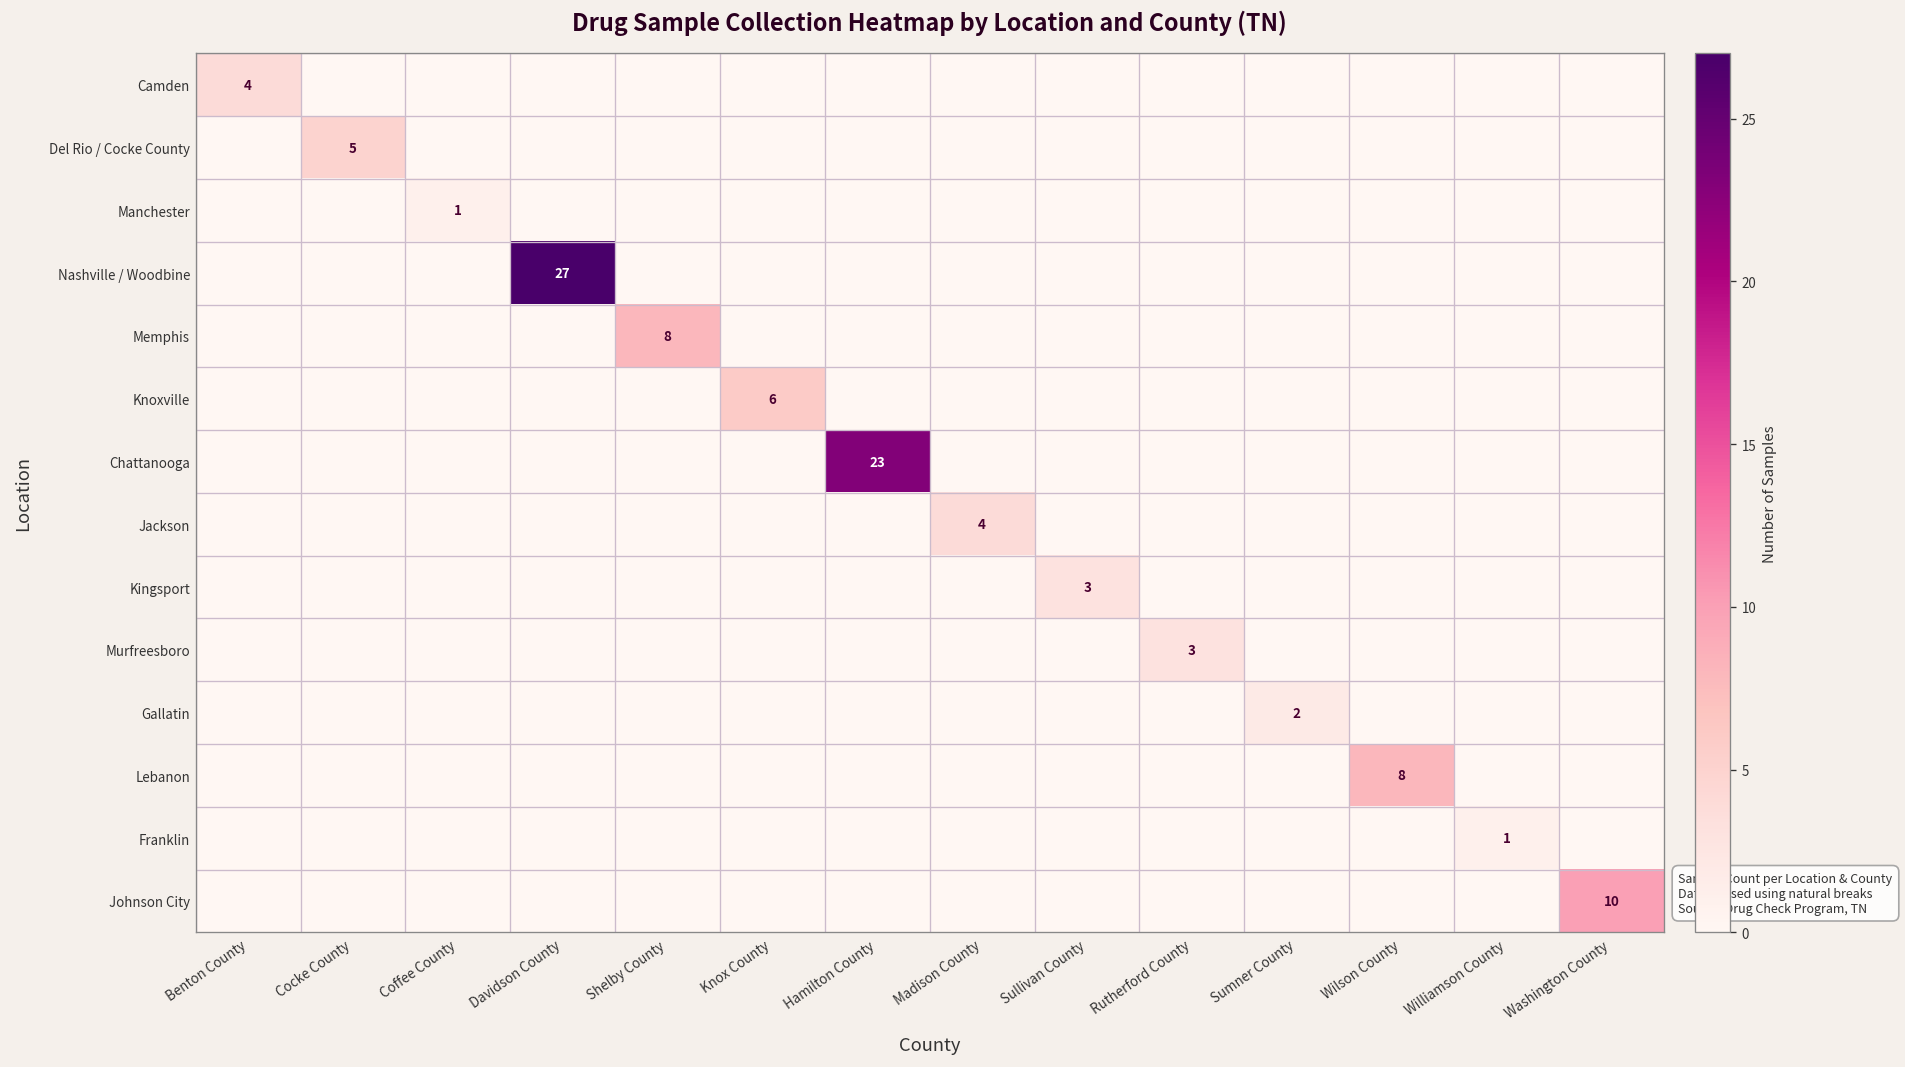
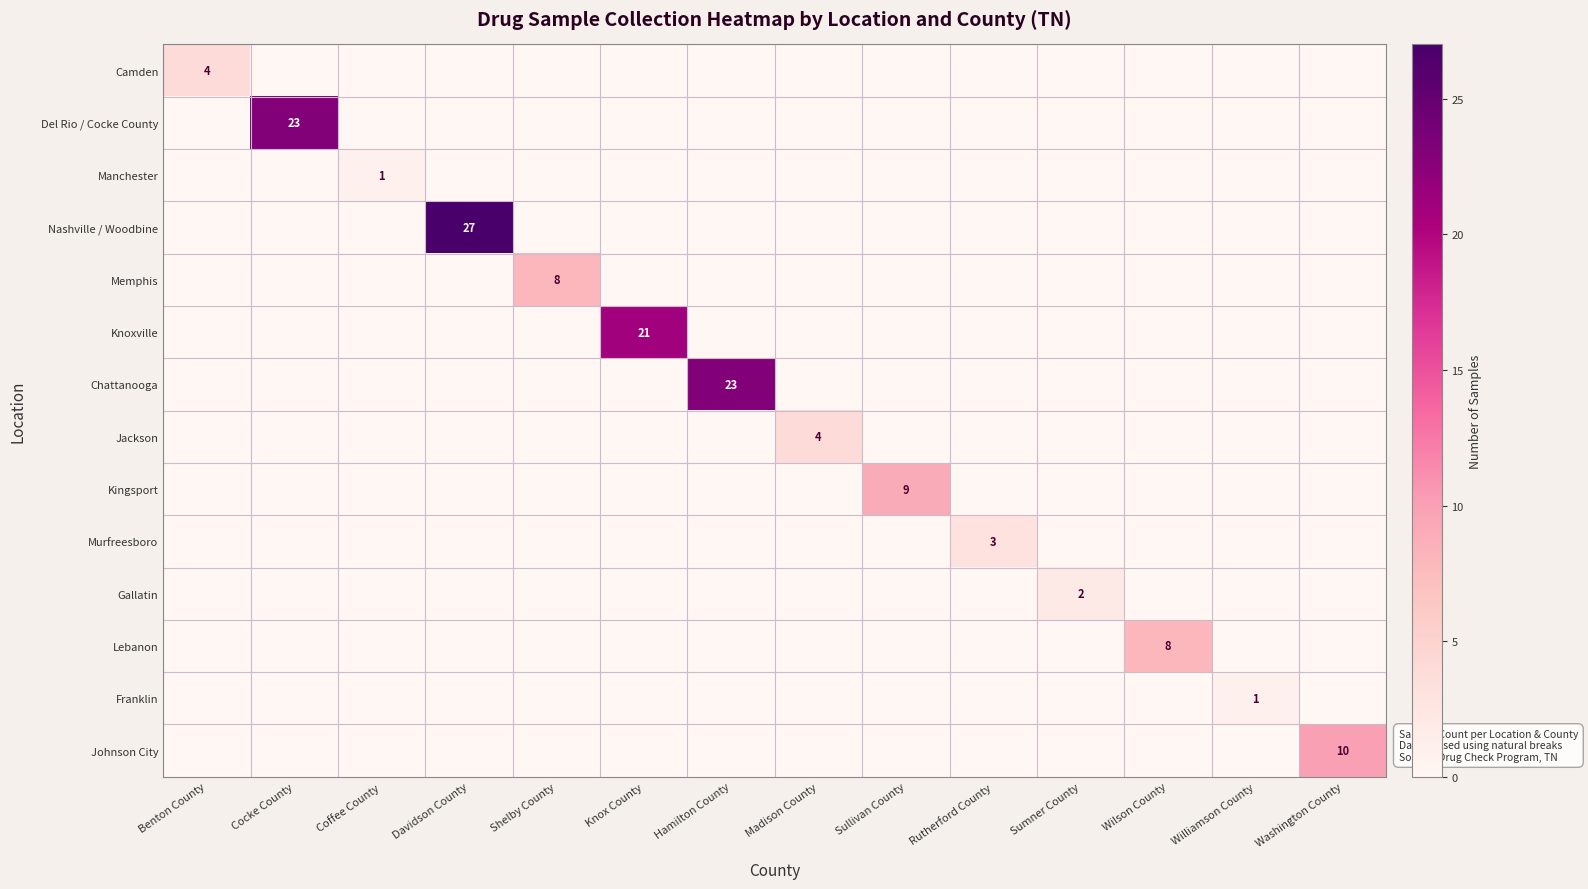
  {
    "Camden": {
      "Benton County": 4
    },
    "Del Rio / Cocke County": {
-     "Cocke County": 5
+     "Cocke County": 23
    },
    "Manchester": {
      "Coffee County": 1
    },
    "Nashville / Woodbine": {
      "Davidson County": 27
    },
    "Memphis": {
      "Shelby County": 8
    },
    "Knoxville": {
-     "Knox County": 6
+     "Knox County": 21
    },
    "Chattanooga": {
      "Hamilton County": 23
    },
    "Jackson": {
      "Madison County": 4
    },
    "Kingsport": {
-     "Sullivan County": 3
+     "Sullivan County": 9
    },
    "Murfreesboro": {
      "Rutherford County": 3
    },
    "Gallatin": {
      "Sumner County": 2
    },
    "Lebanon": {
      "Wilson County": 8
    },
    "Franklin": {
      "Williamson County": 1
    },
    "Johnson City": {
      "Washington County": 10
    }
  }
